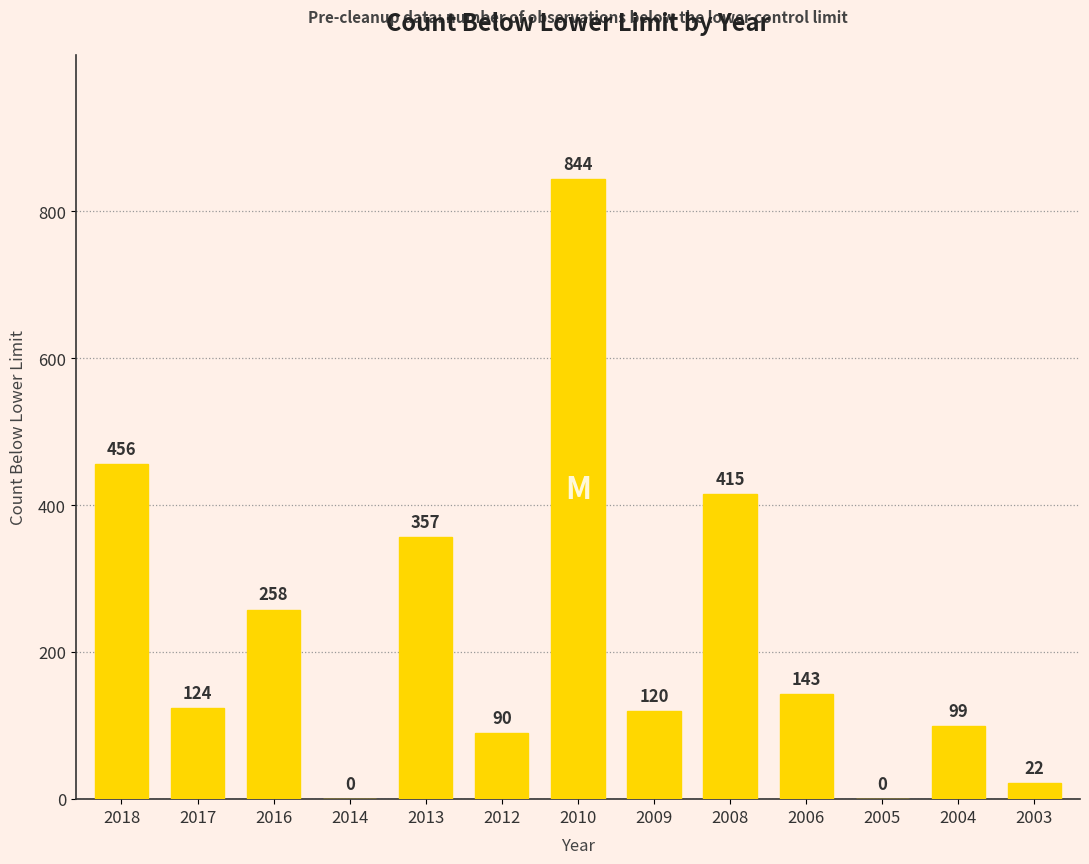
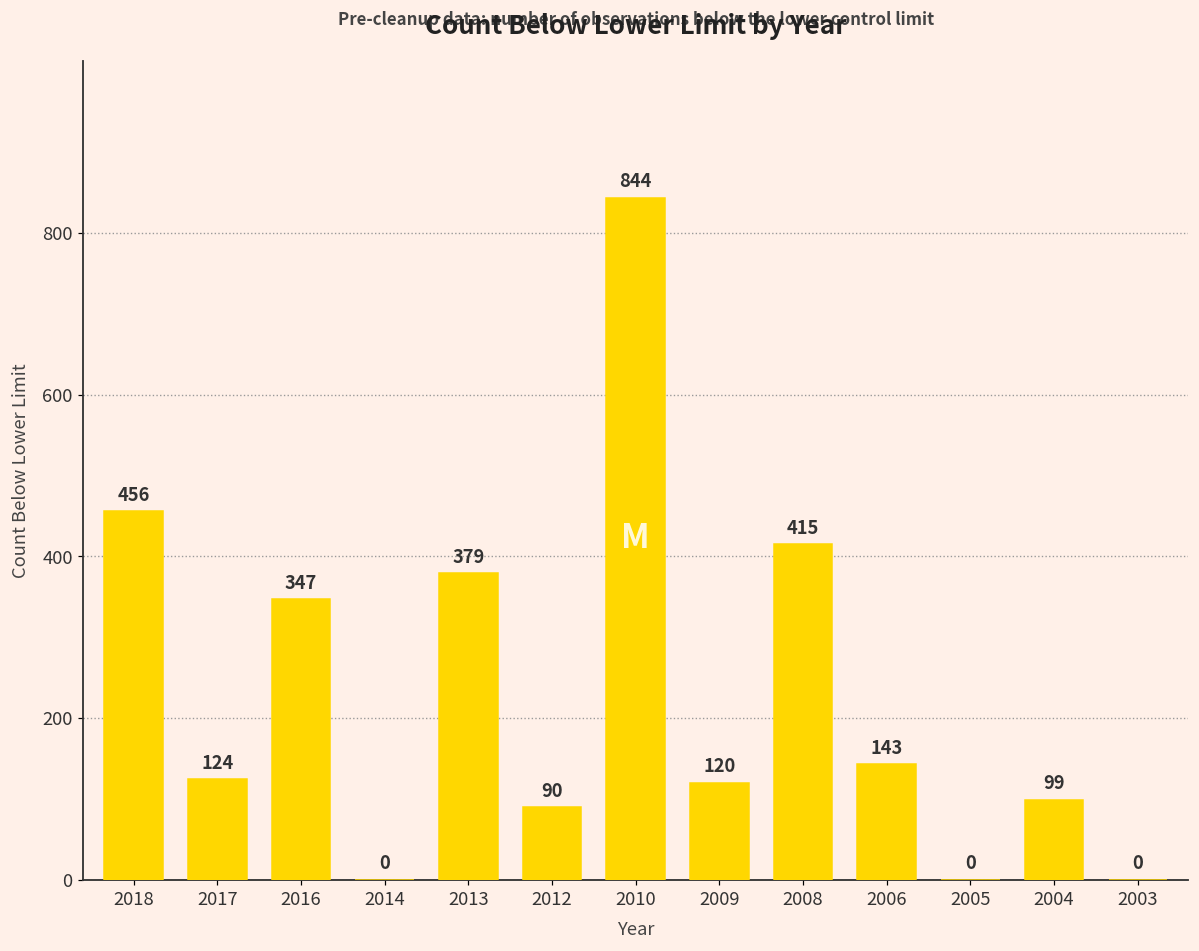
  {
    "2018": 456,
    "2017": 124,
-   "2016": 258,
+   "2016": 347,
    "2014": 0,
-   "2013": 357,
+   "2013": 379,
    "2012": 90,
    "2010": 844,
    "2009": 120,
    "2008": 415,
    "2006": 143,
    "2005": 0,
    "2004": 99,
-   "2003": 22
+   "2003": 0
  }
